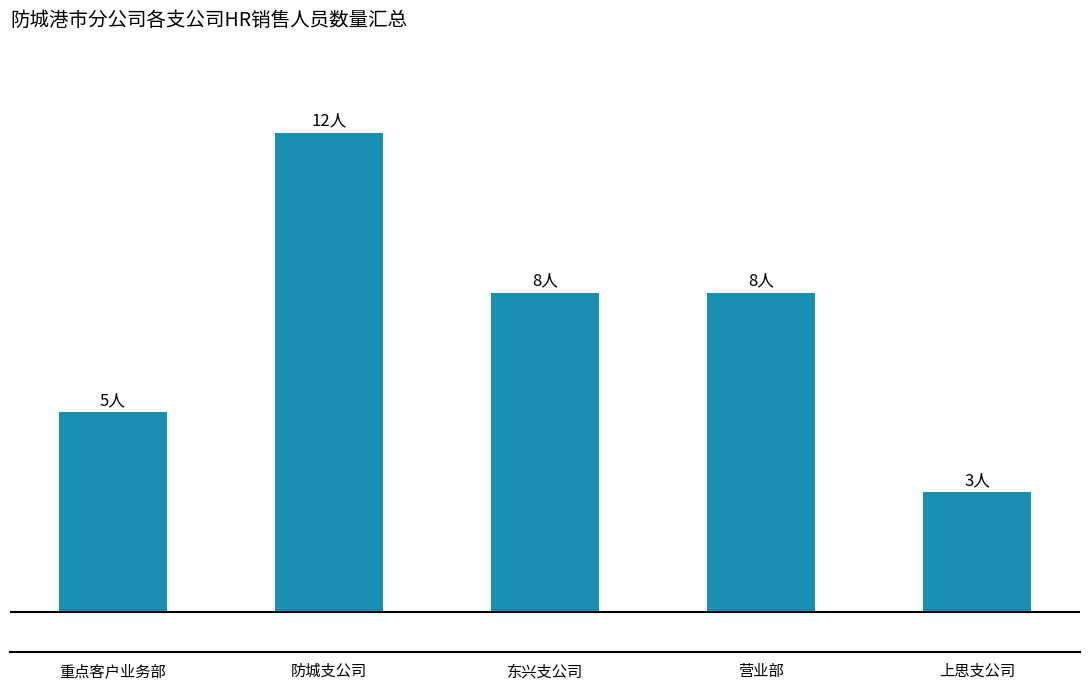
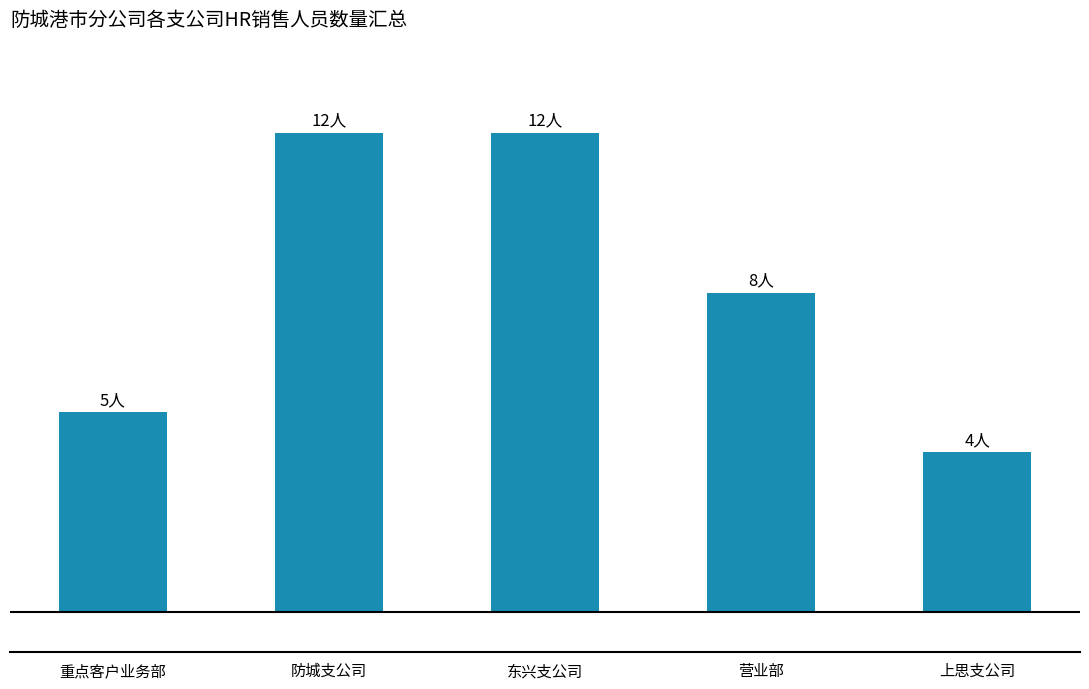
  {
    "重点客户业务部": "5人",
    "防城支公司": "12人",
-   "东兴支公司": "8人",
+   "东兴支公司": "12人",
    "营业部": "8人",
-   "上思支公司": "3人"
+   "上思支公司": "4人"
  }
